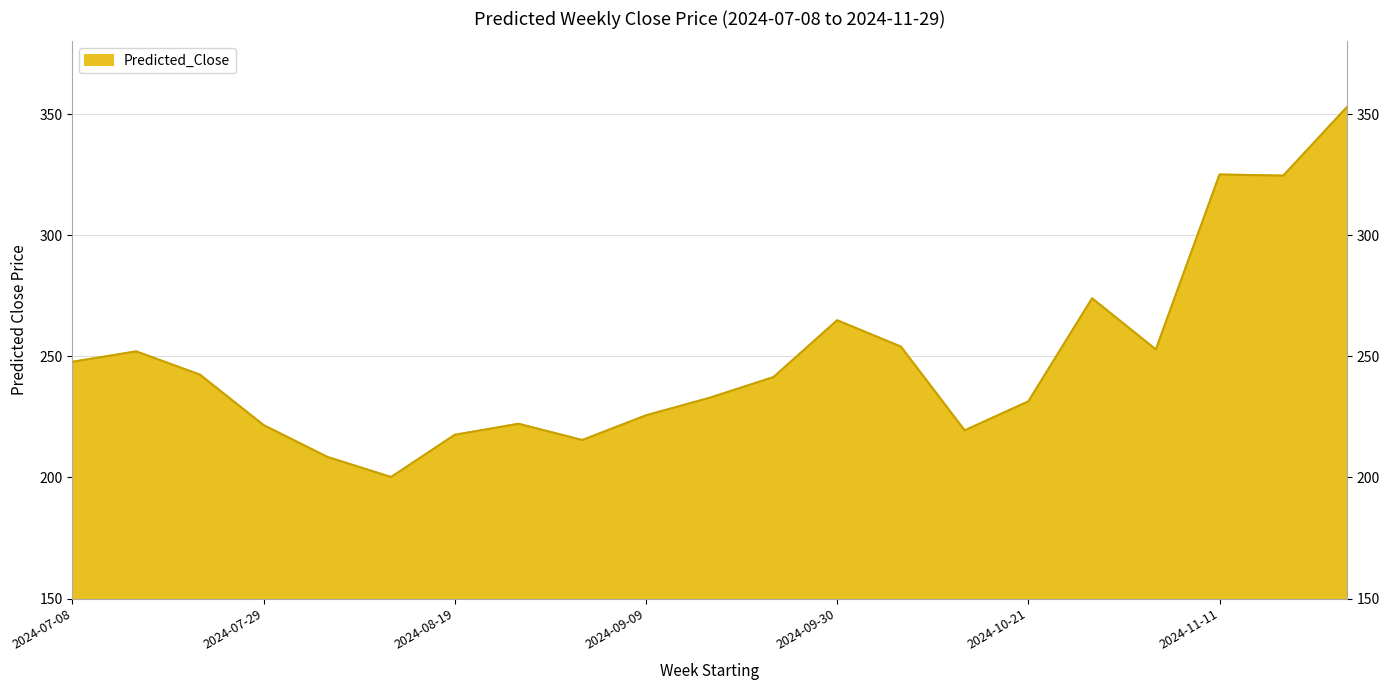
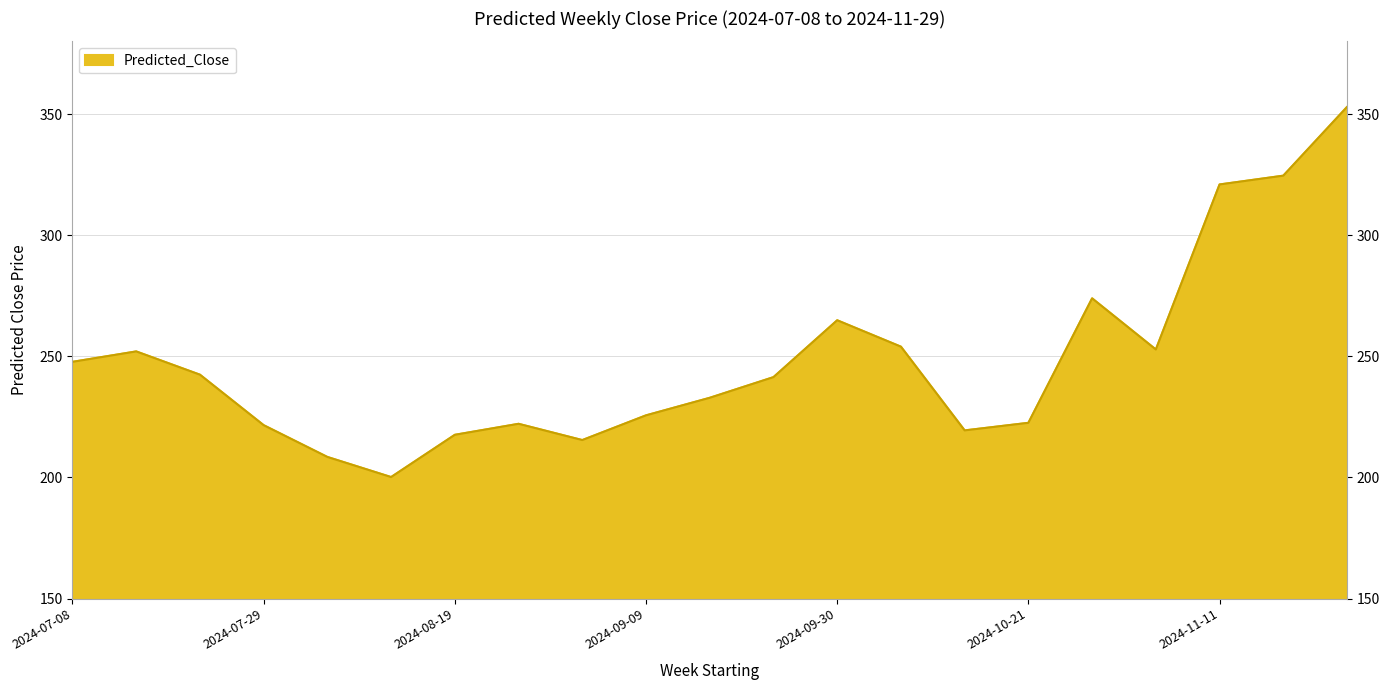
  {
    "2024-07-08": 248,
    "2024-07-29": 222,
    "2024-08-19": 218,
    "2024-09-09": 226,
    "2024-09-30": 265,
-   "2024-10-21": 231,
-   "2024-11-11": 325
+   "2024-10-21": 223,
+   "2024-11-11": 321
  }
